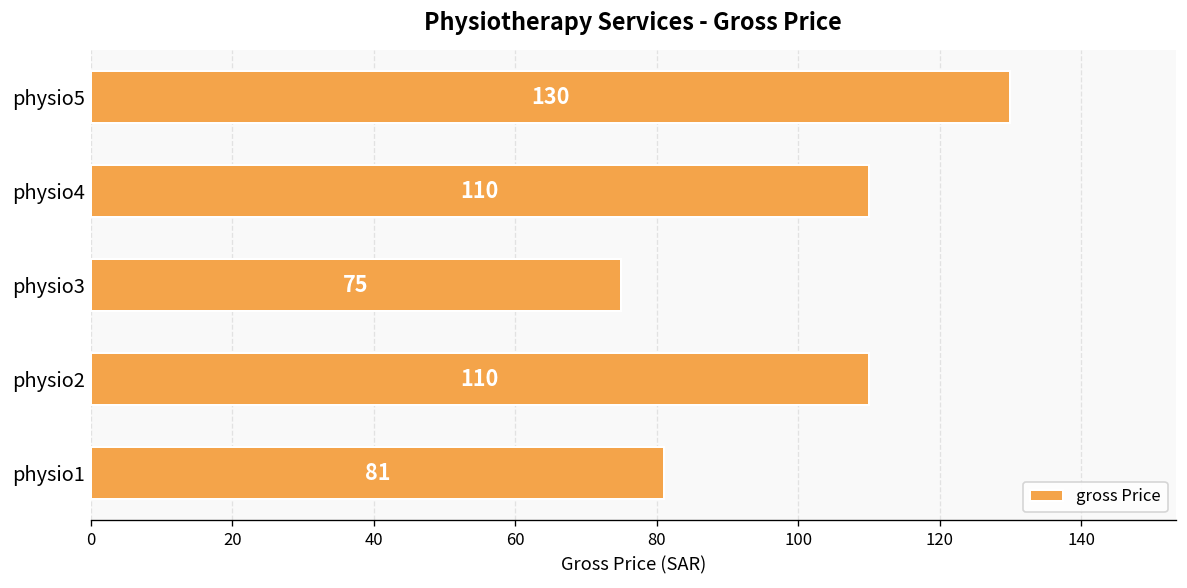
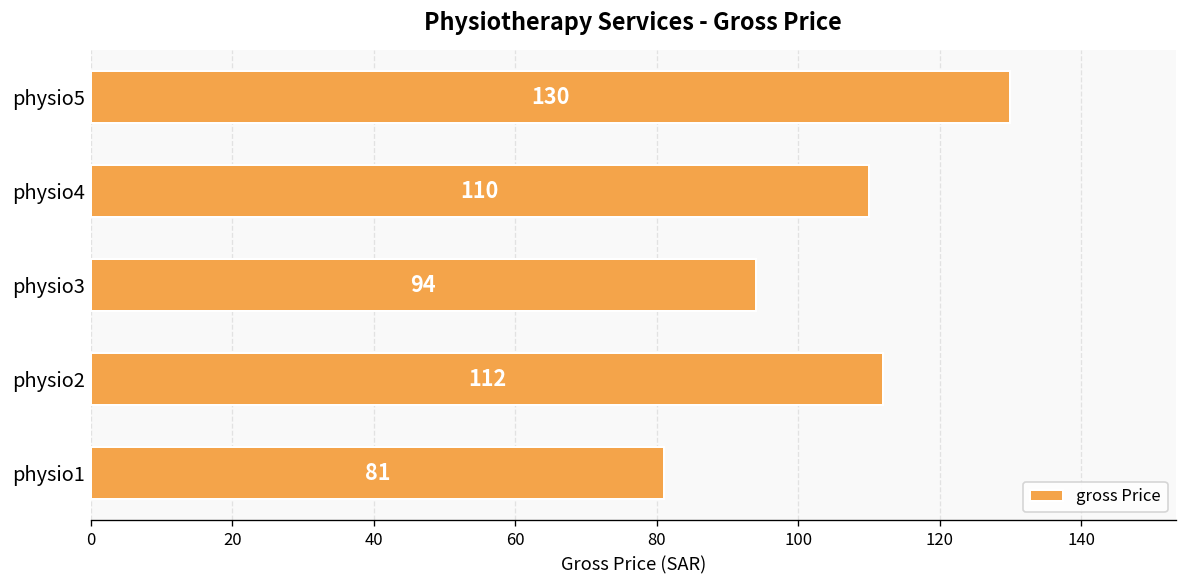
  {
    "physio5": 130,
    "physio4": 110,
-   "physio3": 75,
-   "physio2": 110,
+   "physio3": 94,
+   "physio2": 112,
    "physio1": 81
  }
